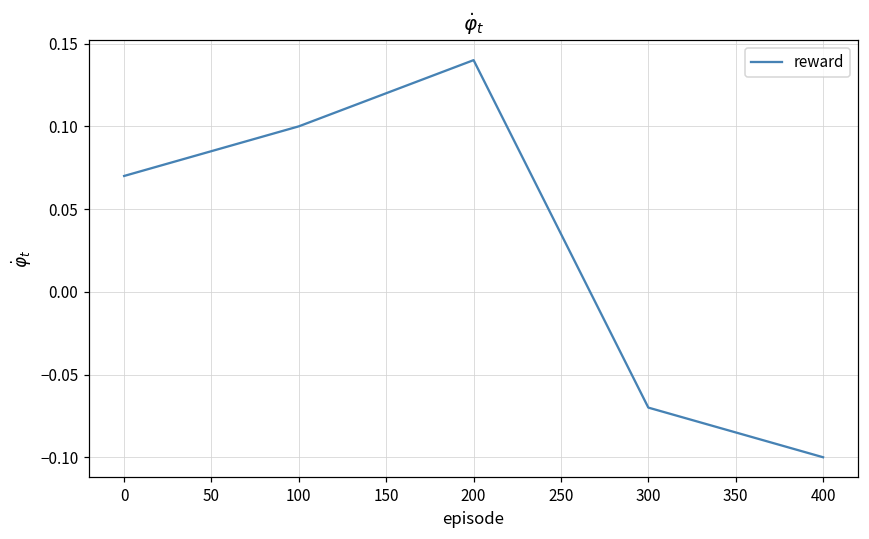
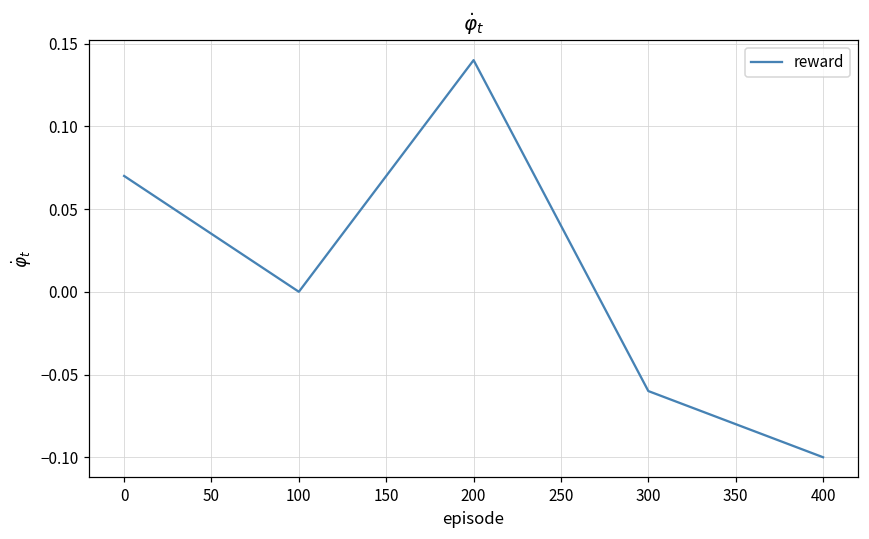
  {
    "0": 0.07,
-   "100": 0.1,
+   "100": 0.0,
    "200": 0.14,
-   "300": -0.07,
+   "300": -0.06,
    "400": -0.10
  }
